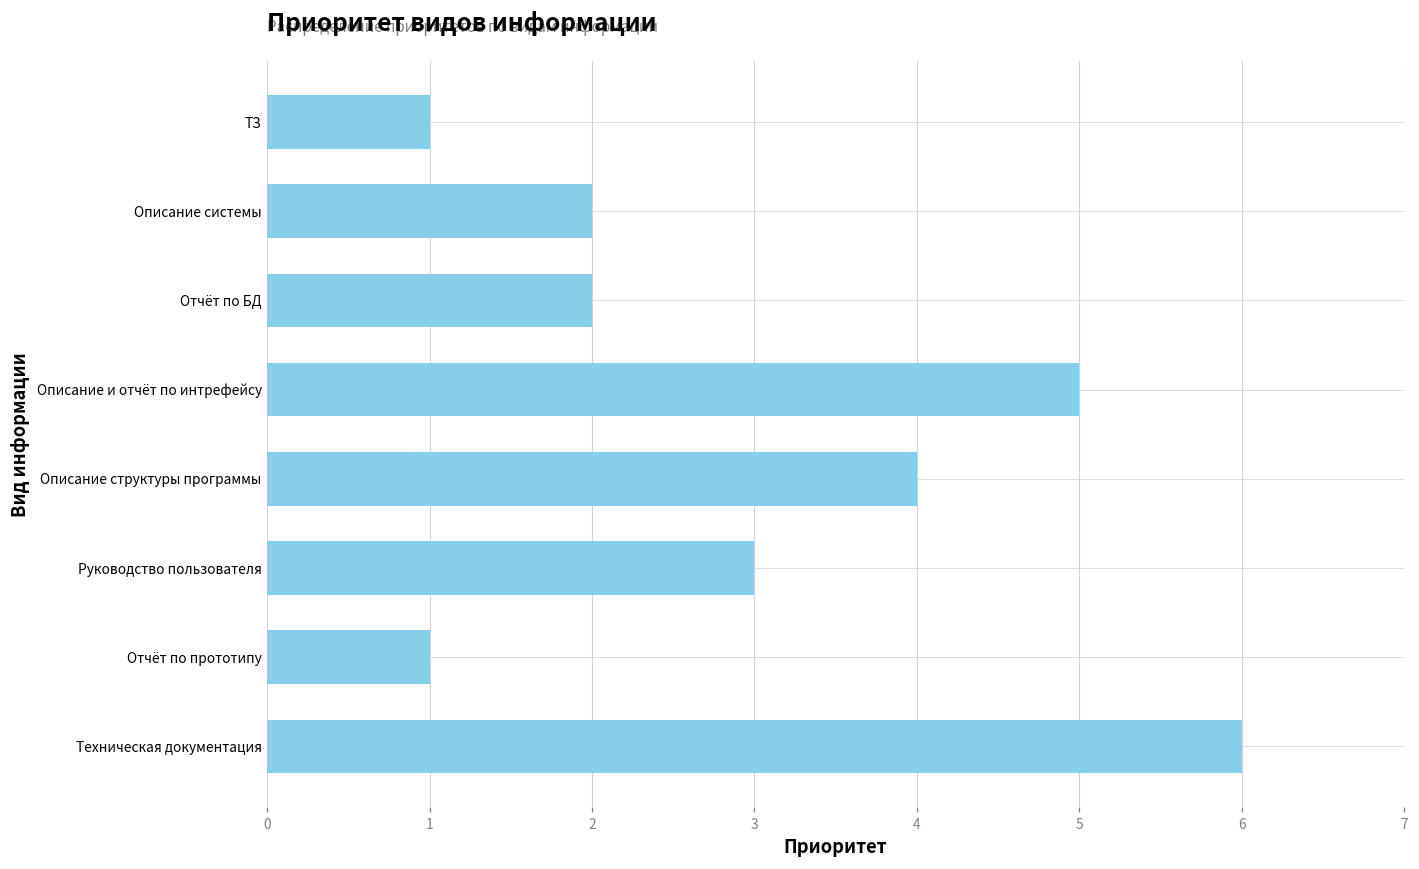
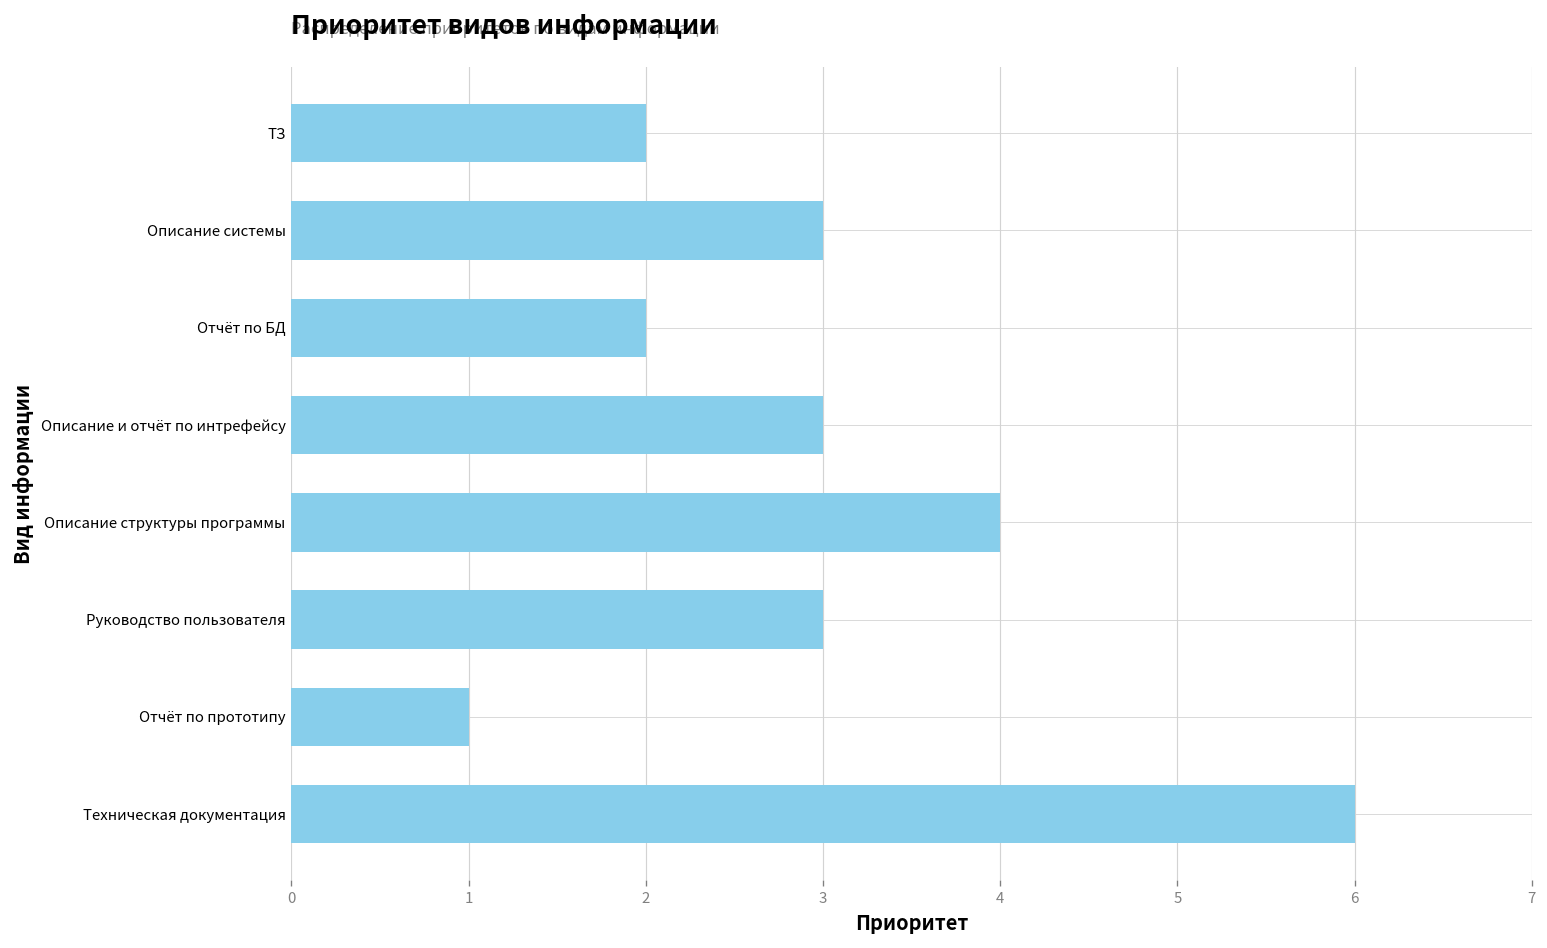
  {
-   "ТЗ": 1,
-   "Описание системы": 2,
+   "ТЗ": 2,
+   "Описание системы": 3,
    "Отчёт по БД": 2,
-   "Описание и отчёт по интрефейсу": 5,
+   "Описание и отчёт по интрефейсу": 3,
    "Описание структуры программы": 4,
    "Руководство пользователя": 3,
    "Отчёт по прототипу": 1,
    "Техническая документация": 6
  }
